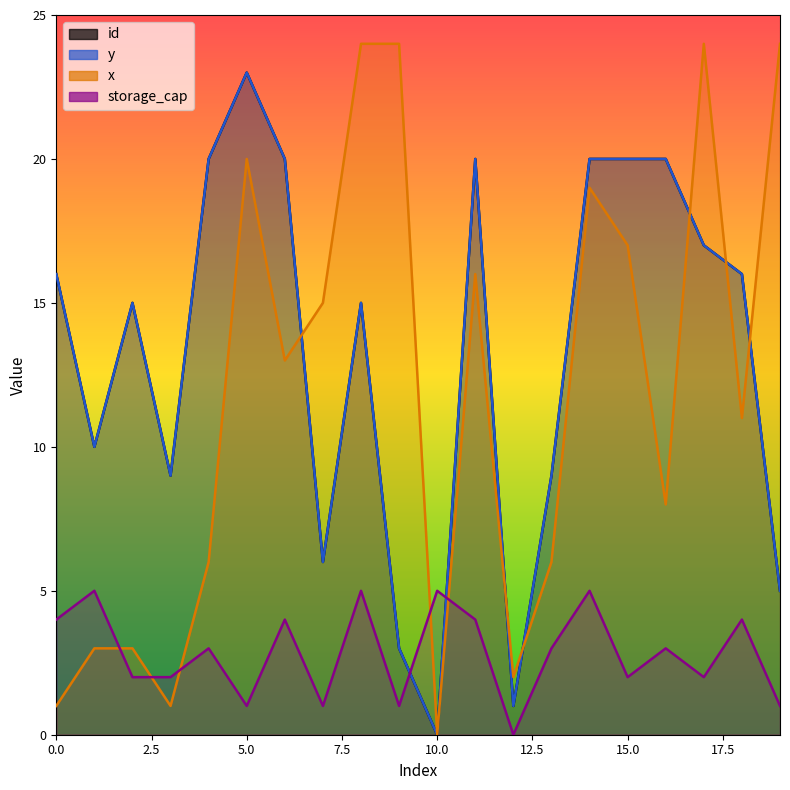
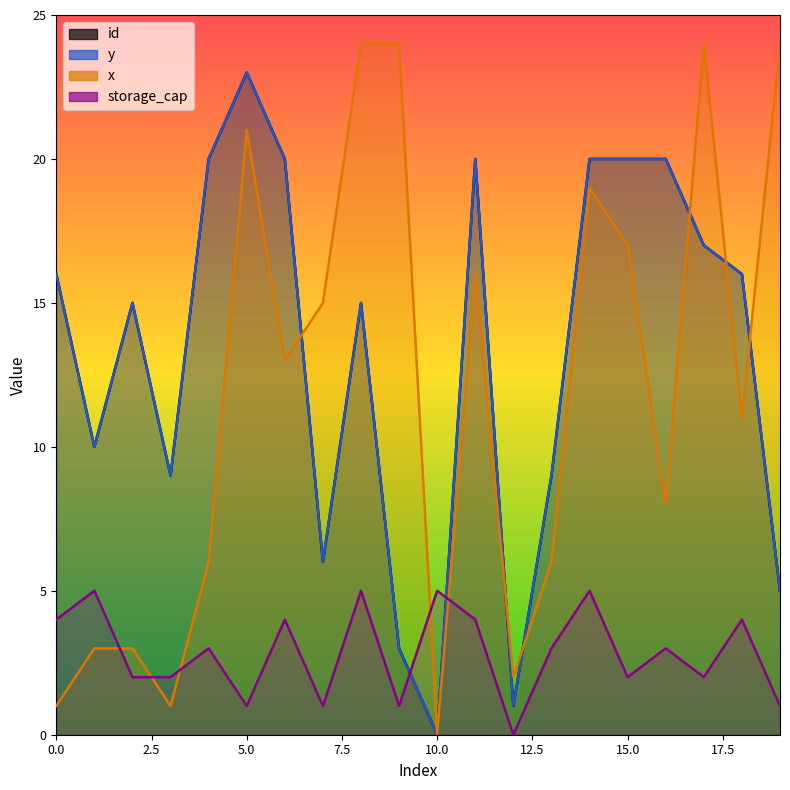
  {
    "x": {
      "0.0": 1,
-     "5.0": 20,
+     "5.0": 21,
      "15.0": 17
    }
  }
